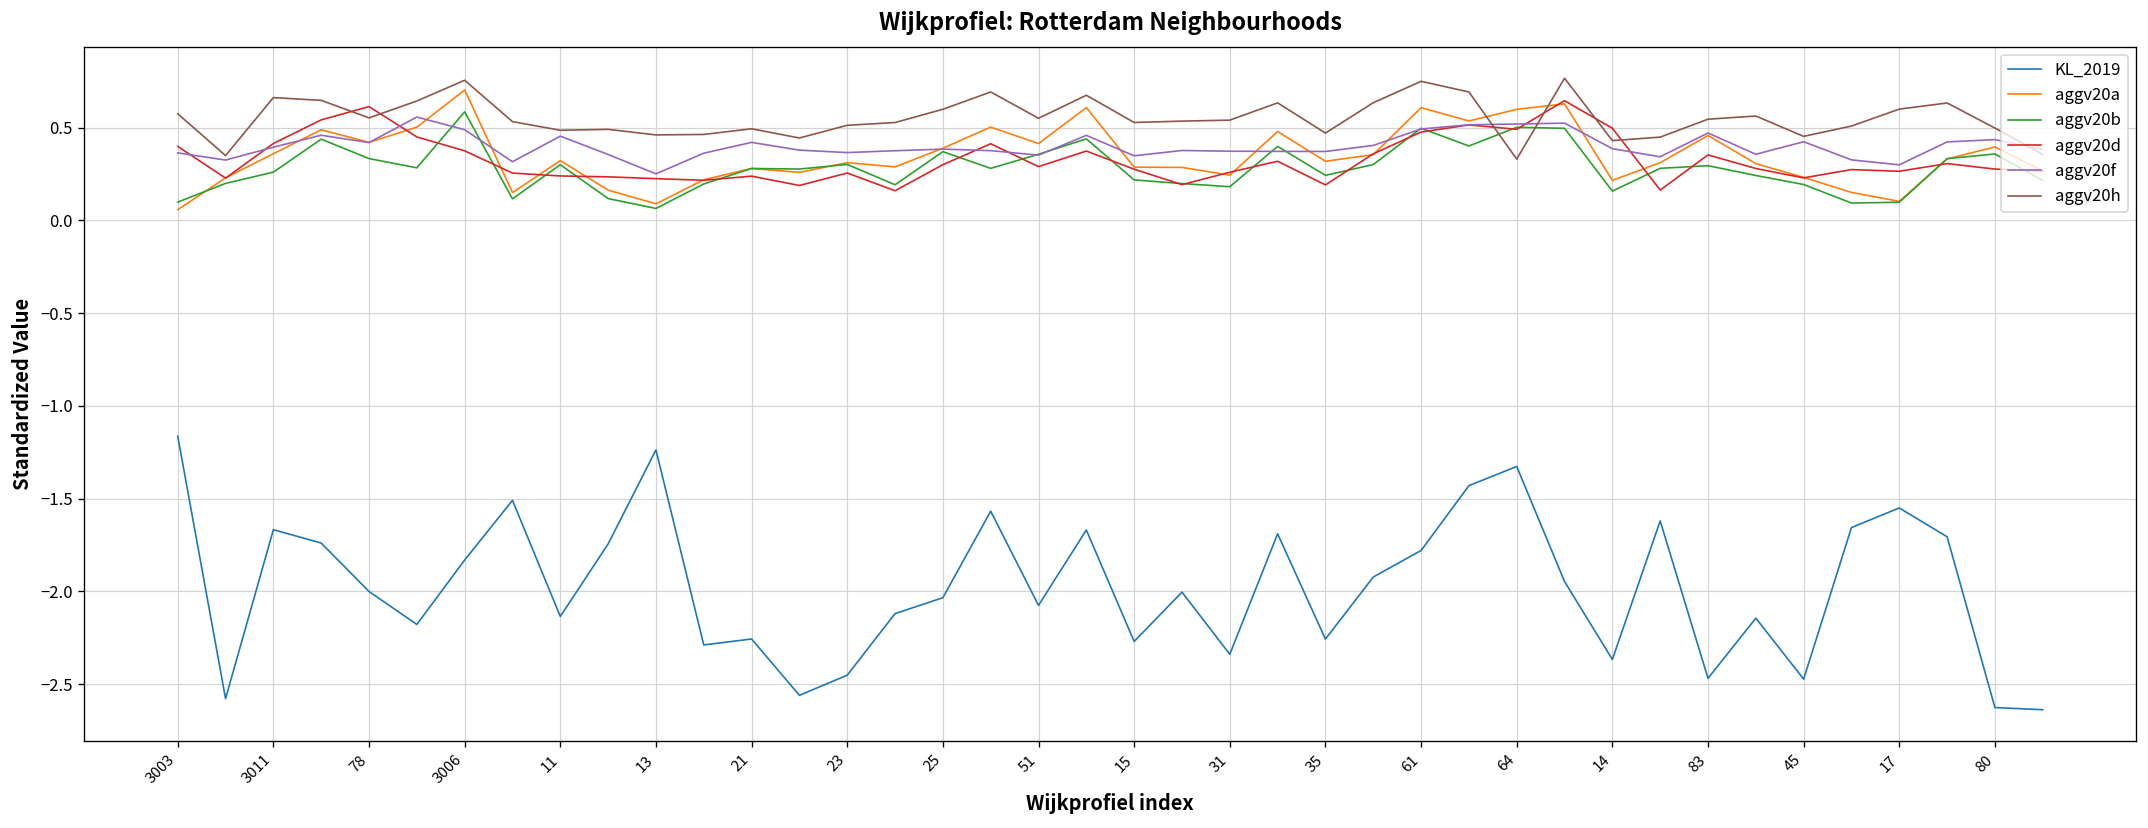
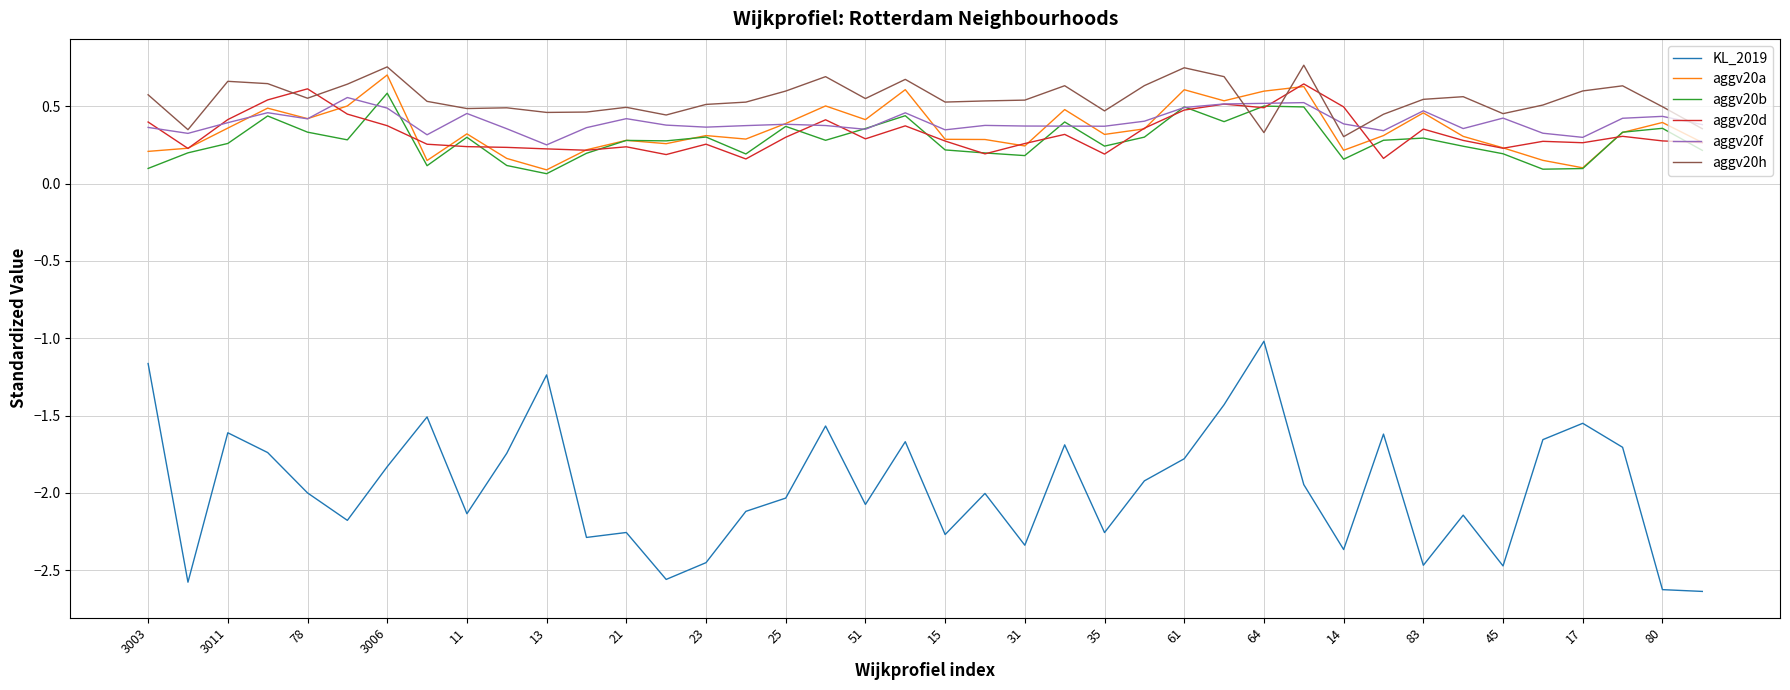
  {
    "KL_2019": {
      "3003": -1.16,
-     "3011": -1.67,
+     "3011": -1.61,
      "78": -2.00,
      "3006": -1.83,
      "51": -2.07,
      "61": -1.78,
-     "64": -1.33,
+     "64": -1.02,
      "14": -2.37,
      "83": -2.47,
      "45": -2.47,
      "80": -2.63
    },
    "aggv20a": {
-     "3003": 0.06,
+     "3003": 0.21,
      "3011": 0.36,
      "3006": 0.70,
      "51": 0.41,
      "61": 0.61,
      "64": 0.60,
      "14": 0.22,
      "80": 0.40
    },
    "aggv20b": {
      "3003": 0.10,
      "3011": 0.26,
      "78": 0.33,
      "3006": 0.58,
      "14": 0.16,
      "83": 0.29,
      "45": 0.19,
      "80": 0.36
    },
    "aggv20d": {
      "3003": 0.40,
      "3011": 0.41,
      "78": 0.61,
      "3006": 0.37,
      "51": 0.29,
      "61": 0.48,
      "14": 0.50,
      "83": 0.35,
      "80": 0.28
    },
    "aggv20f": {
      "3003": 0.36,
      "3011": 0.39,
      "3006": 0.49,
      "64": 0.52,
      "14": 0.39,
      "45": 0.42,
      "80": 0.44
    },
    "aggv20h": {
      "3003": 0.57,
      "3011": 0.66,
      "78": 0.55,
      "3006": 0.76,
      "51": 0.55,
      "61": 0.75,
      "64": 0.33,
-     "14": 0.43,
+     "14": 0.30,
      "83": 0.55,
      "45": 0.45,
      "80": 0.50
    }
  }
